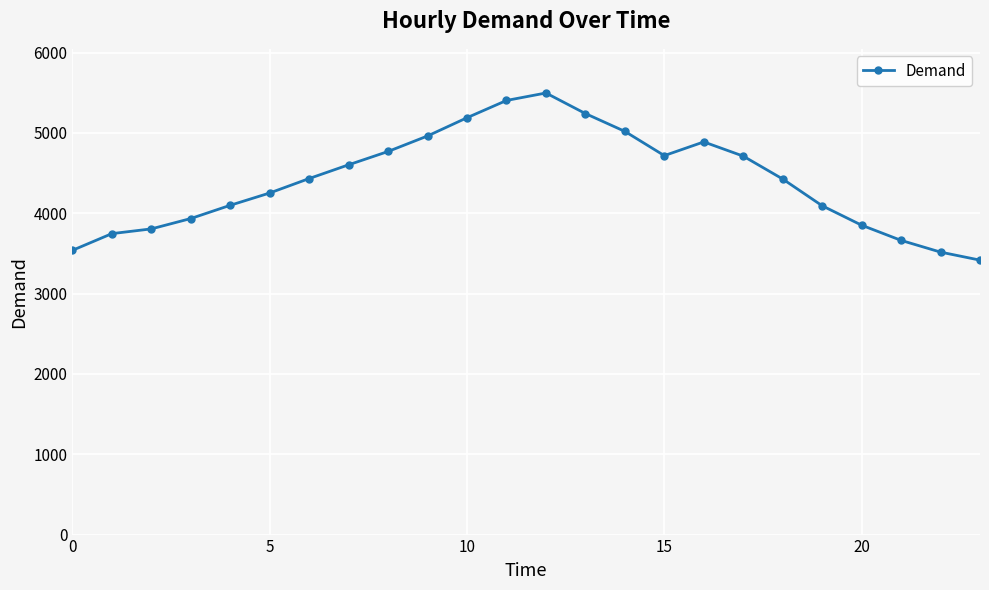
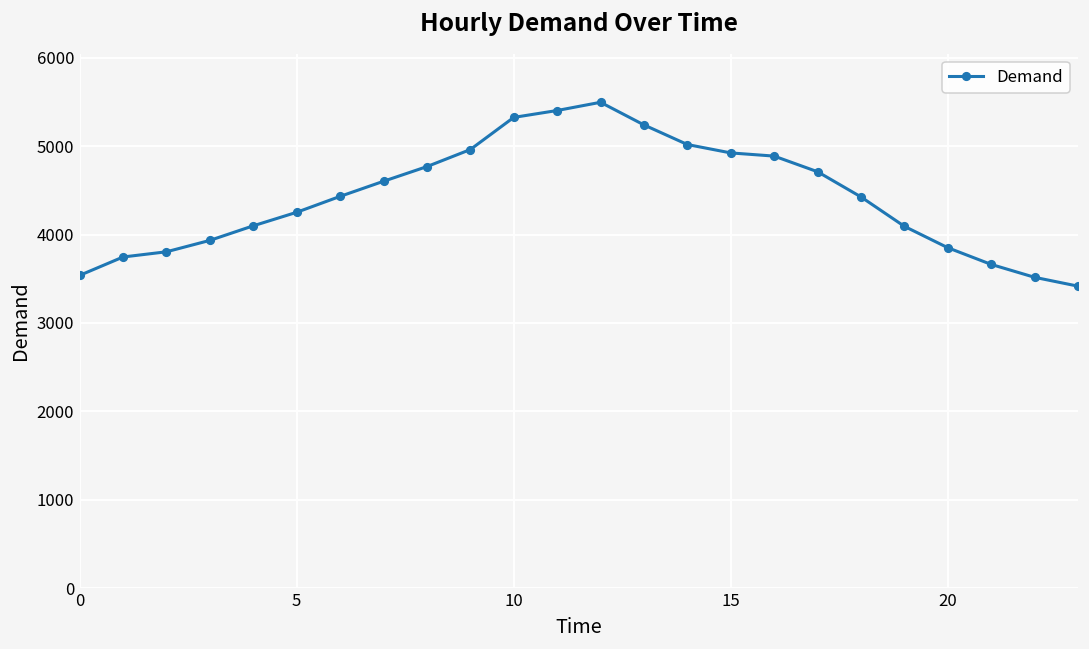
  {
    "0": 3500,
    "5": 4300,
-   "10": 5200,
-   "15": 4700,
+   "10": 5300,
+   "15": 4900,
    "20": 3900
  }
